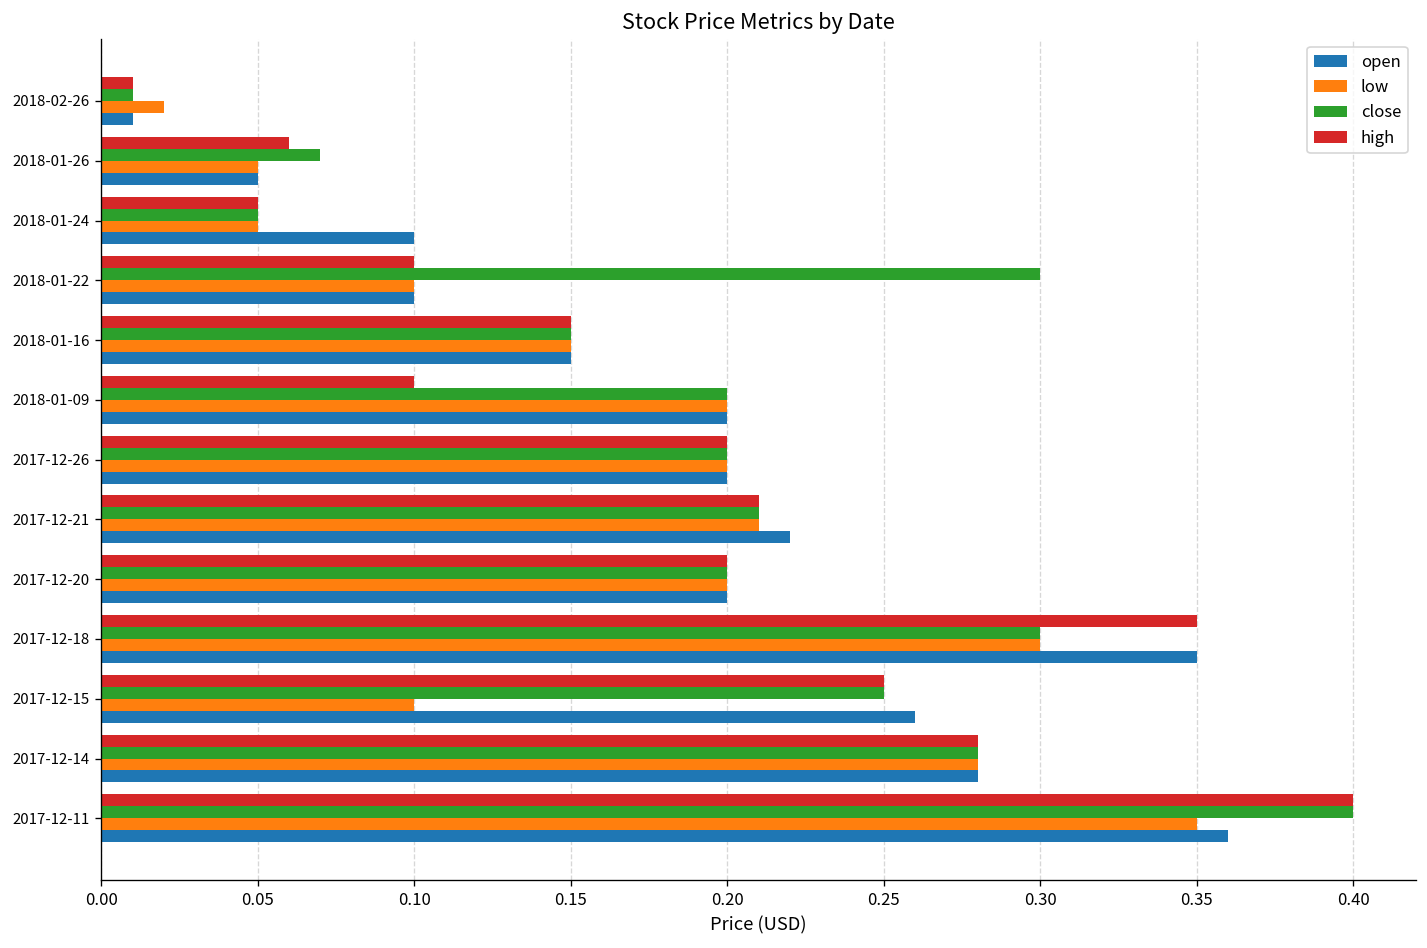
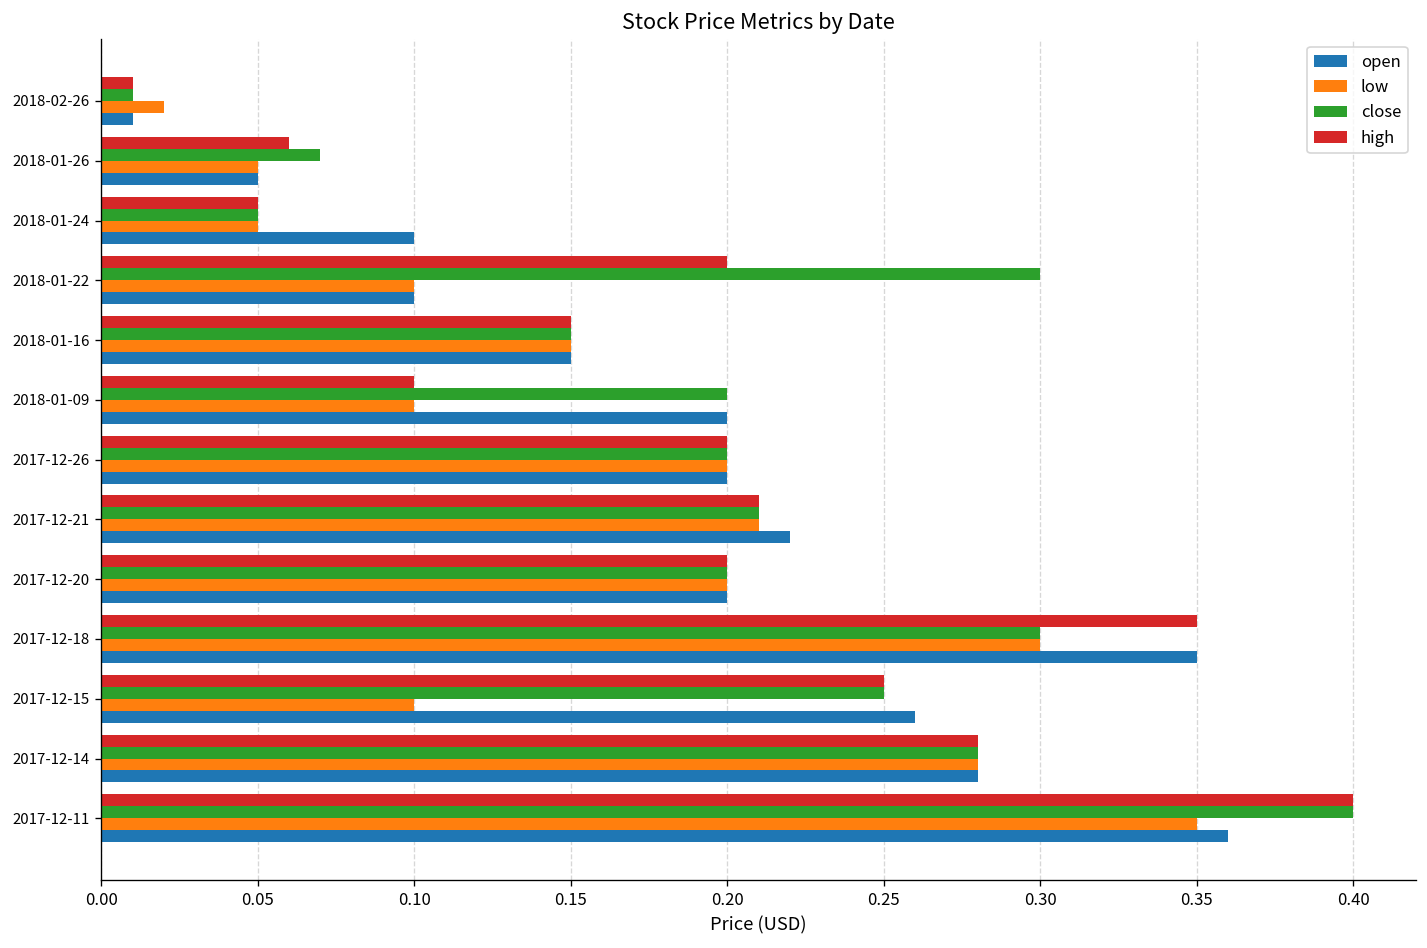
  {
    "open": {
      "2018-02-26": 0.010,
      "2018-01-26": 0.050,
      "2018-01-24": 0.1,
      "2018-01-22": 0.1,
      "2018-01-16": 0.150,
      "2018-01-09": 0.2,
      "2017-12-26": 0.2,
      "2017-12-21": 0.220,
      "2017-12-20": 0.2,
      "2017-12-18": 0.350,
      "2017-12-15": 0.260,
      "2017-12-14": 0.280,
      "2017-12-11": 0.360
    },
    "low": {
      "2018-02-26": 0.020,
      "2018-01-26": 0.050,
      "2018-01-24": 0.050,
      "2018-01-22": 0.1,
      "2018-01-16": 0.150,
-     "2018-01-09": 0.2,
+     "2018-01-09": 0.1,
      "2017-12-26": 0.2,
      "2017-12-21": 0.210,
      "2017-12-20": 0.2,
      "2017-12-18": 0.3,
      "2017-12-15": 0.1,
      "2017-12-14": 0.280,
      "2017-12-11": 0.350
    },
    "close": {
      "2018-02-26": 0.010,
      "2018-01-26": 0.070,
      "2018-01-24": 0.050,
      "2018-01-22": 0.3,
      "2018-01-16": 0.150,
      "2018-01-09": 0.2,
      "2017-12-26": 0.2,
      "2017-12-21": 0.210,
      "2017-12-20": 0.2,
      "2017-12-18": 0.3,
      "2017-12-15": 0.250,
      "2017-12-14": 0.280,
      "2017-12-11": 0.4
    },
    "high": {
      "2018-02-26": 0.010,
      "2018-01-26": 0.060,
      "2018-01-24": 0.050,
-     "2018-01-22": 0.1,
+     "2018-01-22": 0.2,
      "2018-01-16": 0.150,
      "2018-01-09": 0.1,
      "2017-12-26": 0.2,
      "2017-12-21": 0.210,
      "2017-12-20": 0.2,
      "2017-12-18": 0.350,
      "2017-12-15": 0.250,
      "2017-12-14": 0.280,
      "2017-12-11": 0.4
    }
  }
